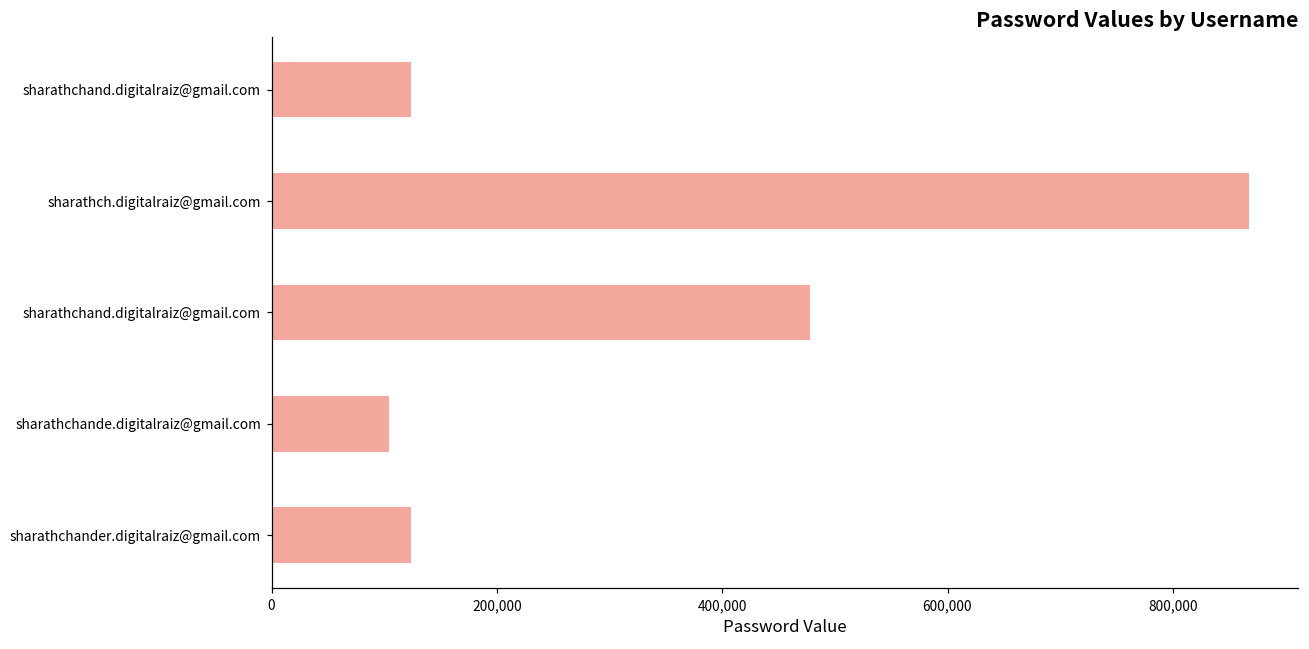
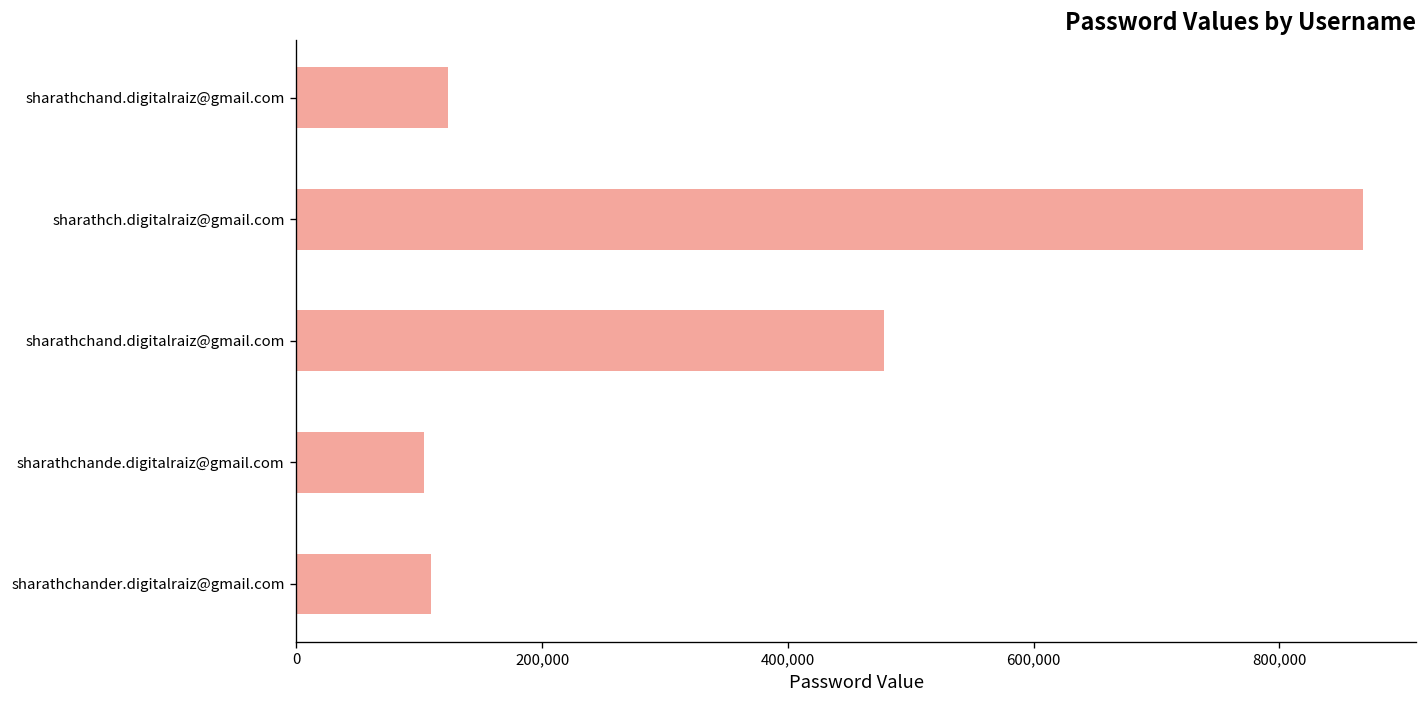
  {
    "sharathch.digitalraiz@gmail.com": "868,000",
    "sharathchande.digitalraiz@gmail.com": "104,000",
-   "sharathchander.digitalraiz@gmail.com": "123,000"
+   "sharathchander.digitalraiz@gmail.com": "110,000"
  }
